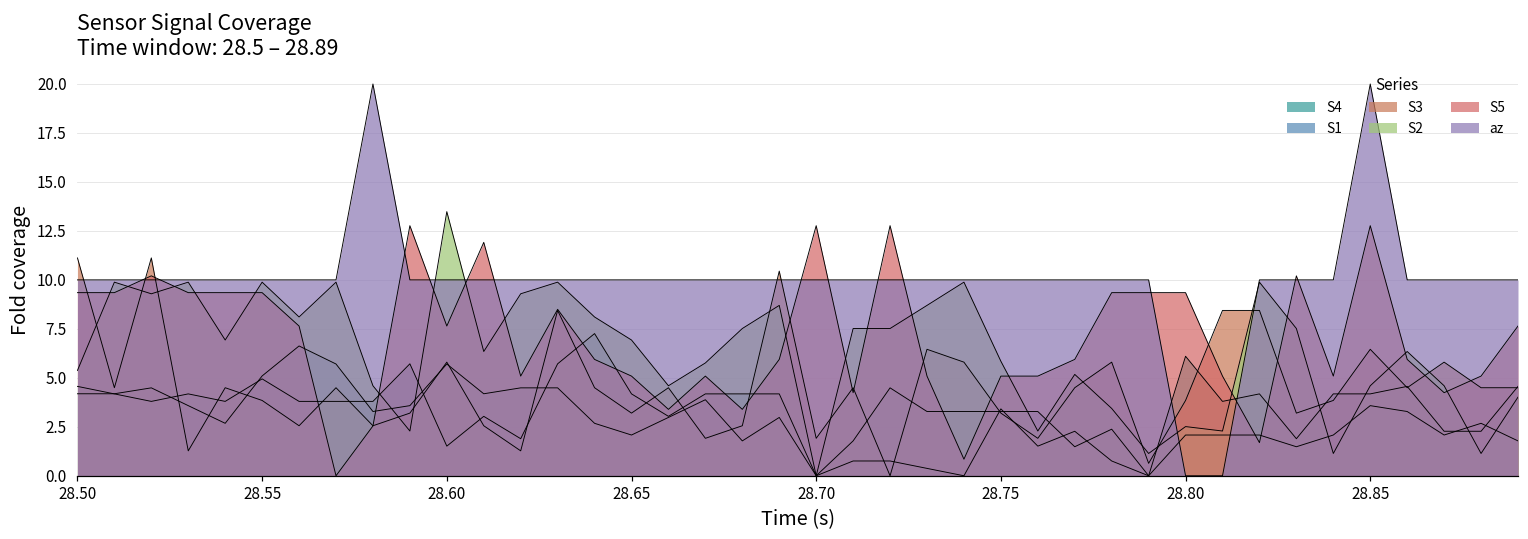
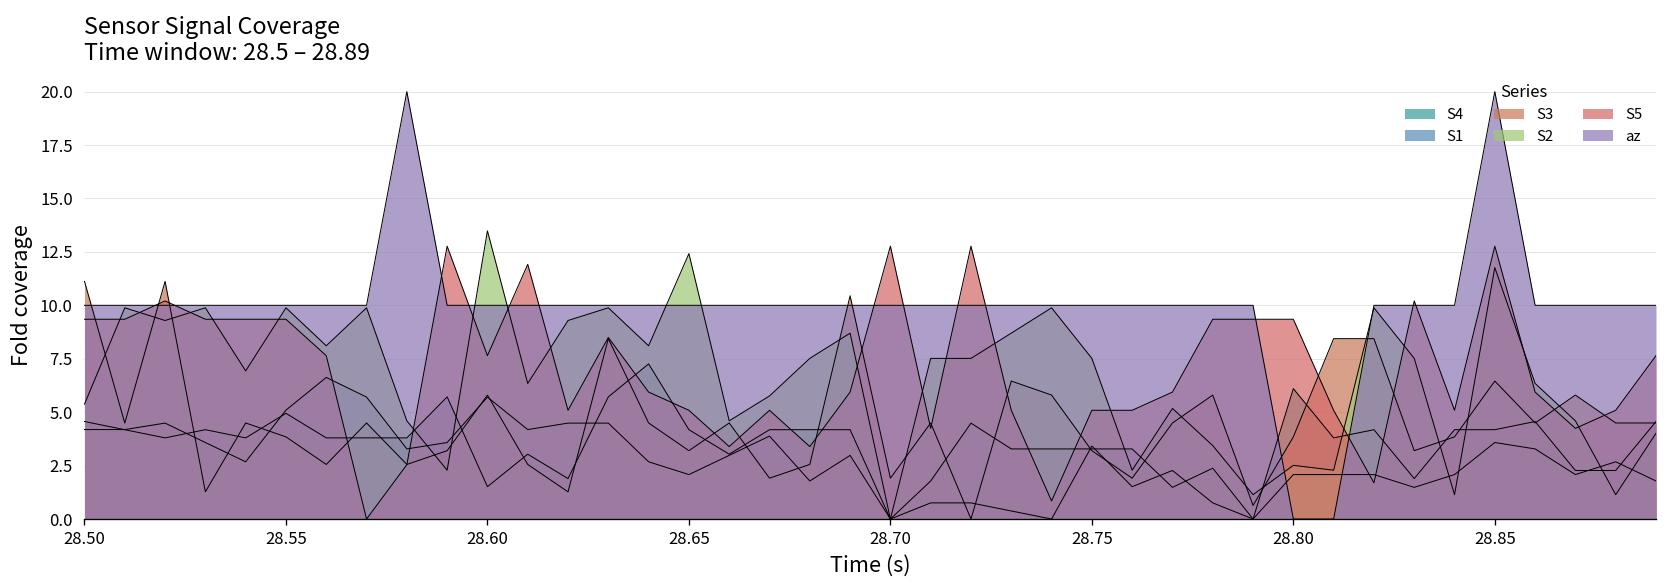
  {
    "S2": {
      "28.50": 5.4,
      "28.60": 13.5,
-     "28.65": 6.9,
-     "28.75": 5.8,
+     "28.65": 12.4,
+     "28.75": 7.5,
      "28.80": 2.5,
-     "28.85": 4.6
+     "28.85": 11.8
    }
  }
